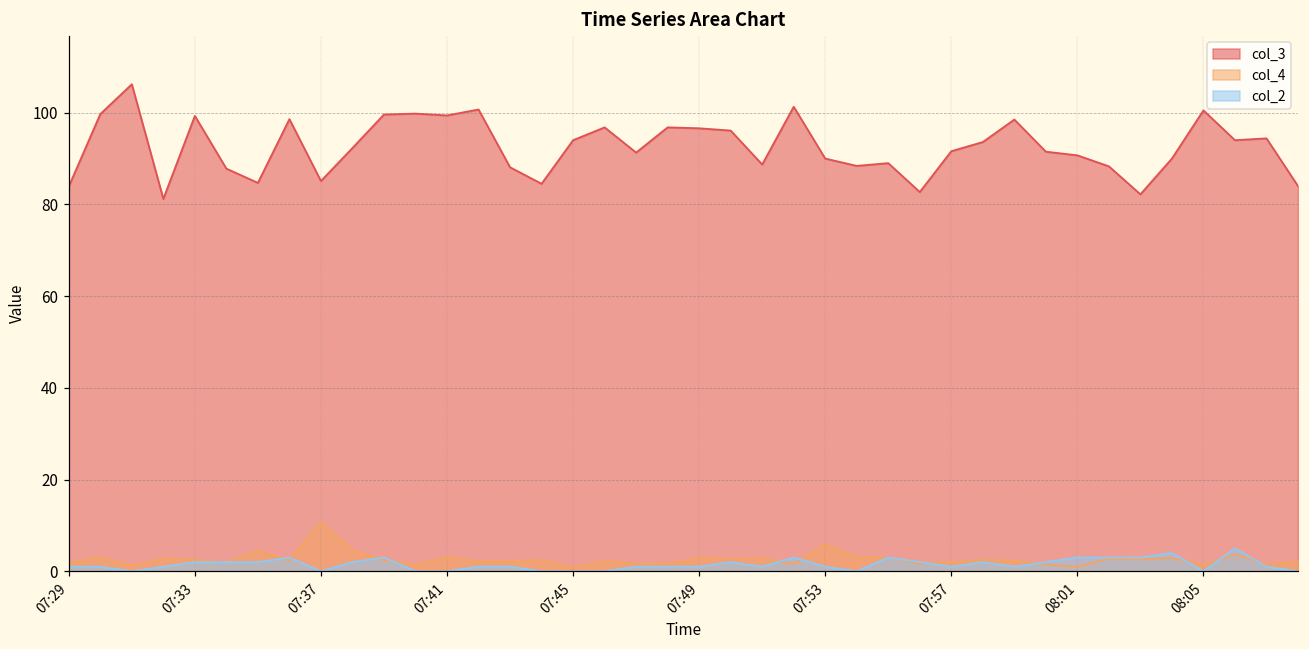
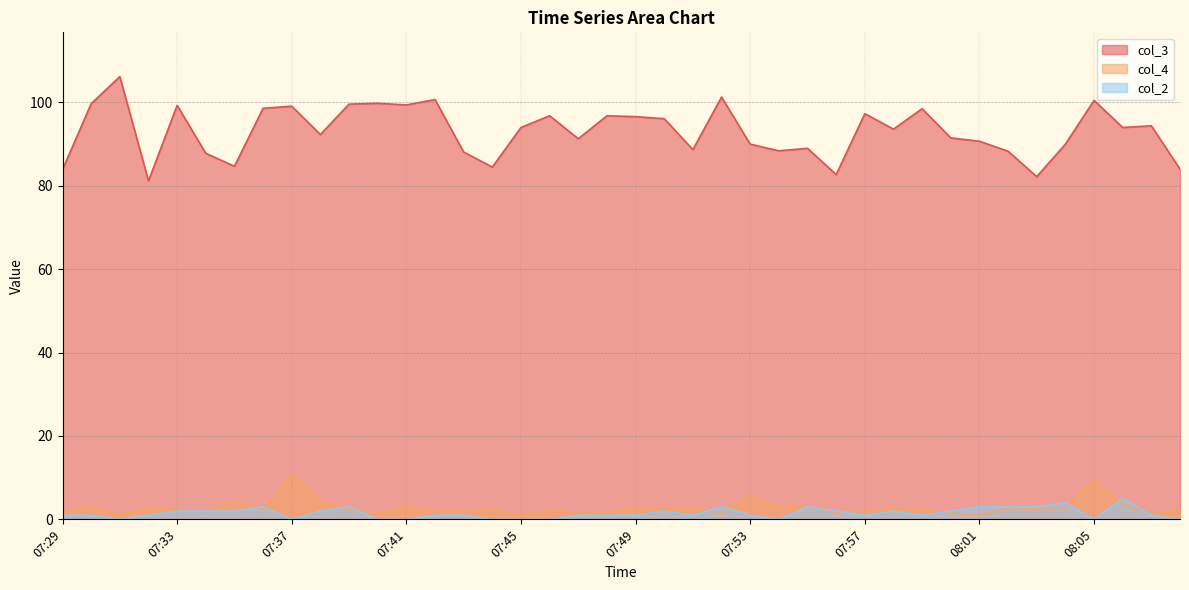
  {
    "col_3": {
      "07:29": 84,
      "07:33": 99,
-     "07:37": 85,
+     "07:37": 99,
      "07:41": 99,
      "07:45": 94,
      "07:49": 97,
      "07:53": 90,
-     "07:57": 92,
+     "07:57": 97,
      "08:01": 91,
      "08:05": 101
    },
    "col_4": {
      "07:29": 2,
      "07:37": 11,
      "07:41": 3,
      "07:45": 1,
      "07:49": 3,
      "07:53": 6,
      "07:57": 2,
      "08:01": 1,
-     "08:05": 1
+     "08:05": 10
    },
    "col_2": {
      "07:29": 1,
      "07:37": 0,
      "07:41": 0,
      "07:45": 0,
      "07:49": 1,
      "07:53": 1,
      "07:57": 1,
      "08:01": 3,
      "08:05": 0
    }
  }
